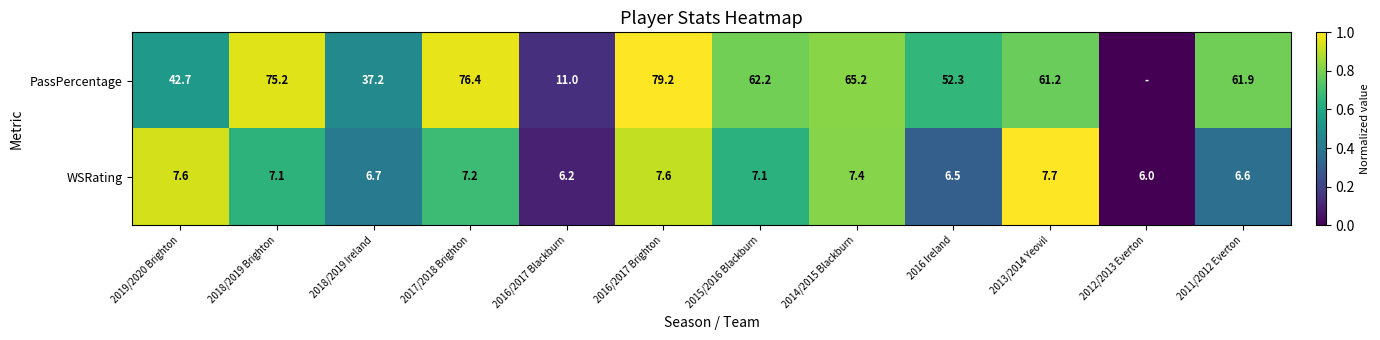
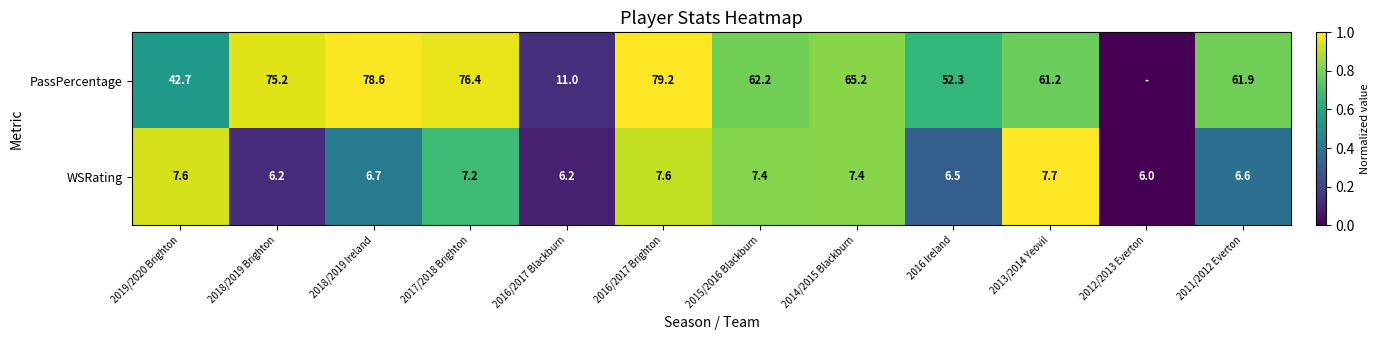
  {
    "PassPercentage": {
      "2019/2020 Brighton": 42.7,
      "2018/2019 Brighton": 75.2,
-     "2018/2019 Ireland": 37.2,
+     "2018/2019 Ireland": 78.6,
      "2017/2018 Brighton": 76.4,
      "2016/2017 Blackburn": 11.0,
      "2016/2017 Brighton": 79.2,
      "2015/2016 Blackburn": 62.2,
      "2014/2015 Blackburn": 65.2,
      "2016 Ireland": 52.3,
      "2013/2014 Yeovil": 61.2,
      "2011/2012 Everton": 61.9
    },
    "WSRating": {
      "2019/2020 Brighton": 7.6,
-     "2018/2019 Brighton": 7.1,
+     "2018/2019 Brighton": 6.2,
      "2018/2019 Ireland": 6.7,
      "2017/2018 Brighton": 7.2,
      "2016/2017 Blackburn": 6.2,
      "2016/2017 Brighton": 7.6,
-     "2015/2016 Blackburn": 7.1,
+     "2015/2016 Blackburn": 7.4,
      "2014/2015 Blackburn": 7.4,
      "2016 Ireland": 6.5,
      "2013/2014 Yeovil": 7.7,
      "2012/2013 Everton": 6.0,
      "2011/2012 Everton": 6.6
    }
  }
